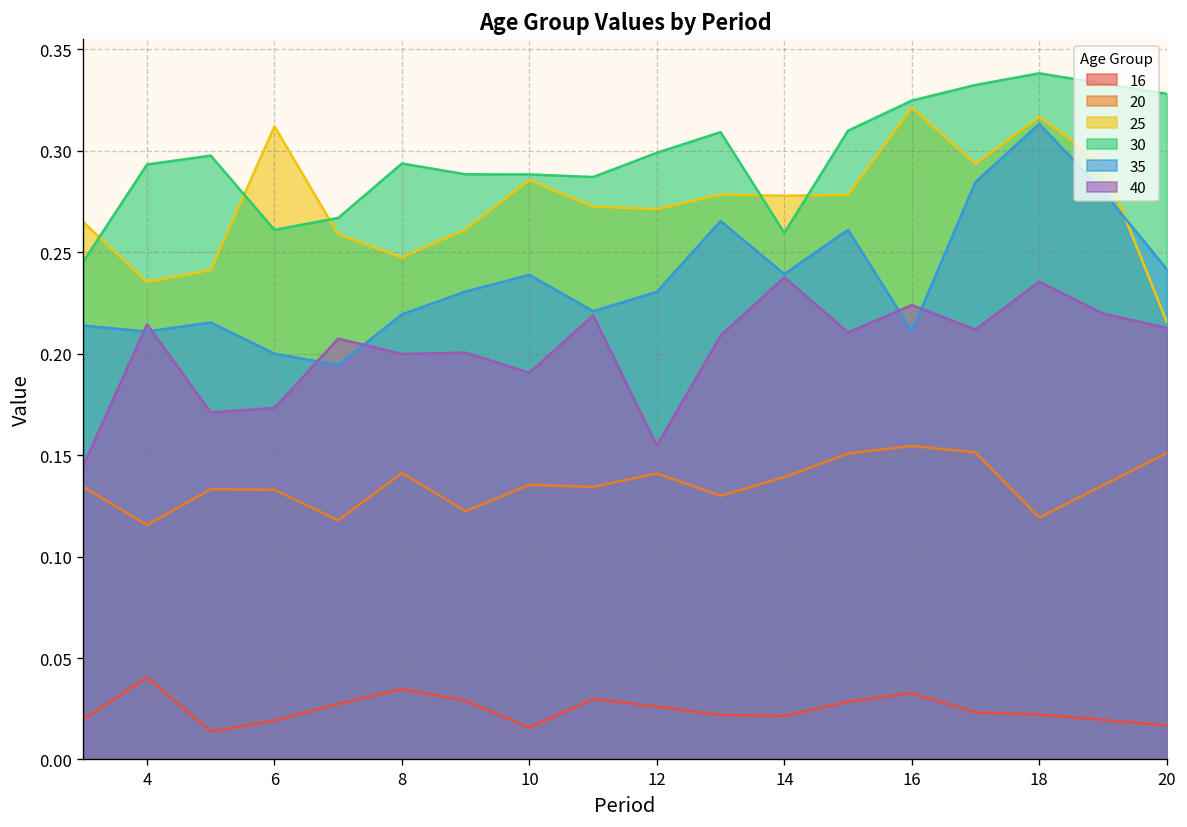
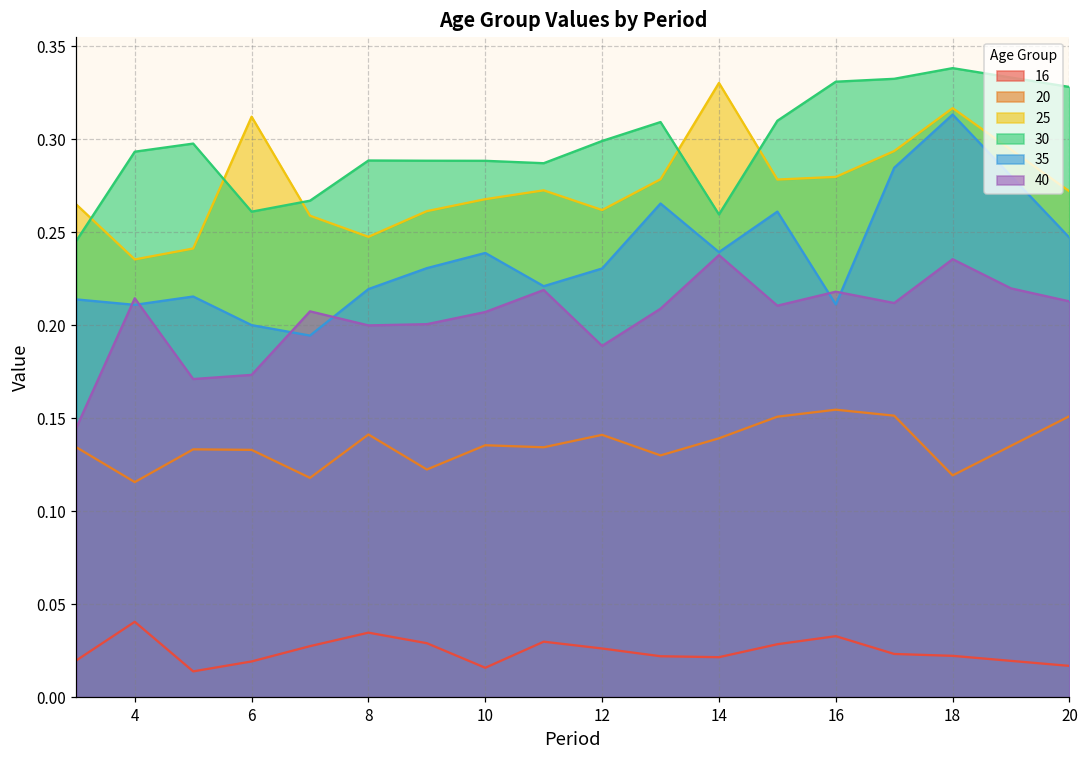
  {
    "25": {
      "4": 0.235,
      "6": 0.312,
      "8": 0.247,
-     "10": 0.285,
-     "12": 0.271,
-     "14": 0.278,
-     "16": 0.321,
+     "10": 0.268,
+     "12": 0.262,
+     "14": 0.330,
+     "16": 0.280,
      "18": 0.317,
-     "20": 0.216
+     "20": 0.272
    },
    "30": {
      "4": 0.293,
      "6": 0.261,
-     "8": 0.294,
+     "8": 0.288,
      "10": 0.288,
      "12": 0.299,
      "14": 0.259,
-     "16": 0.325,
+     "16": 0.331,
      "18": 0.338,
      "20": 0.328
    },
    "35": {
      "4": 0.211,
      "6": 0.200,
      "8": 0.219,
      "10": 0.239,
      "12": 0.230,
      "14": 0.239,
      "16": 0.211,
      "18": 0.313,
-     "20": 0.242
+     "20": 0.247
    },
    "40": {
      "4": 0.214,
      "6": 0.173,
      "8": 0.200,
-     "10": 0.191,
-     "12": 0.155,
+     "10": 0.207,
+     "12": 0.189,
      "14": 0.238,
-     "16": 0.224,
+     "16": 0.218,
      "18": 0.235,
      "20": 0.213
    }
  }
